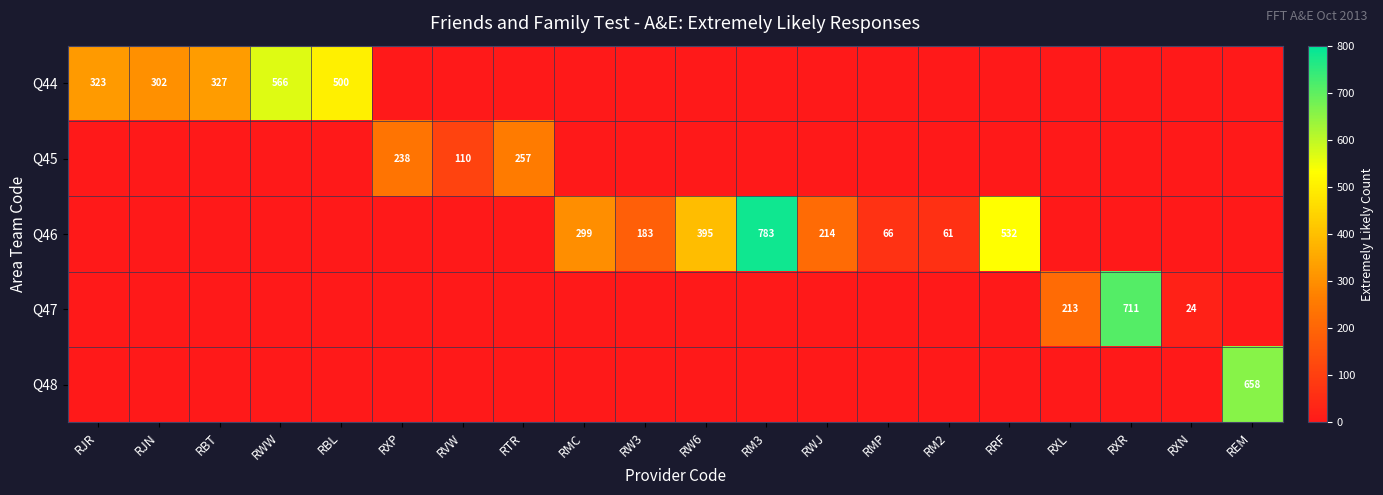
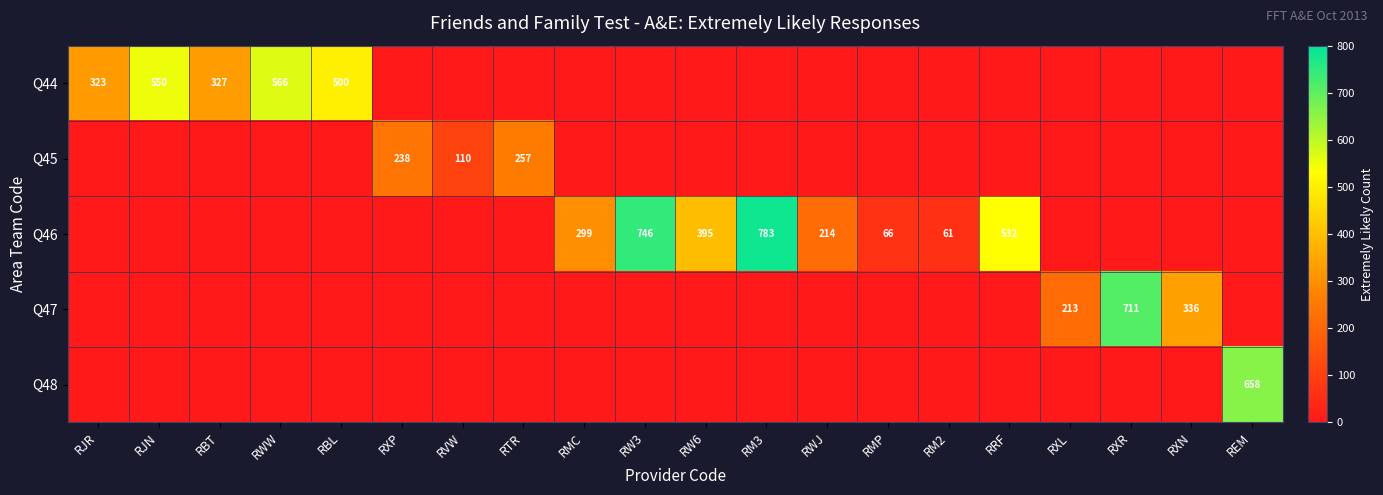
  {
    "Q44": {
      "RJR": 323,
-     "RJN": 302,
+     "RJN": 550,
      "RBT": 327,
      "RWW": 566,
      "RBL": 500
    },
    "Q45": {
      "RXP": 238,
      "RVW": 110,
      "RTR": 257
    },
    "Q46": {
      "RMC": 299,
-     "RW3": 183,
+     "RW3": 746,
      "RW6": 395,
      "RM3": 783,
      "RWJ": 214,
      "RMP": 66,
      "RM2": 61,
      "RRF": 532
    },
    "Q47": {
      "RXL": 213,
      "RXR": 711,
-     "RXN": 24
+     "RXN": 336
    },
    "Q48": {
      "REM": 658
    }
  }
